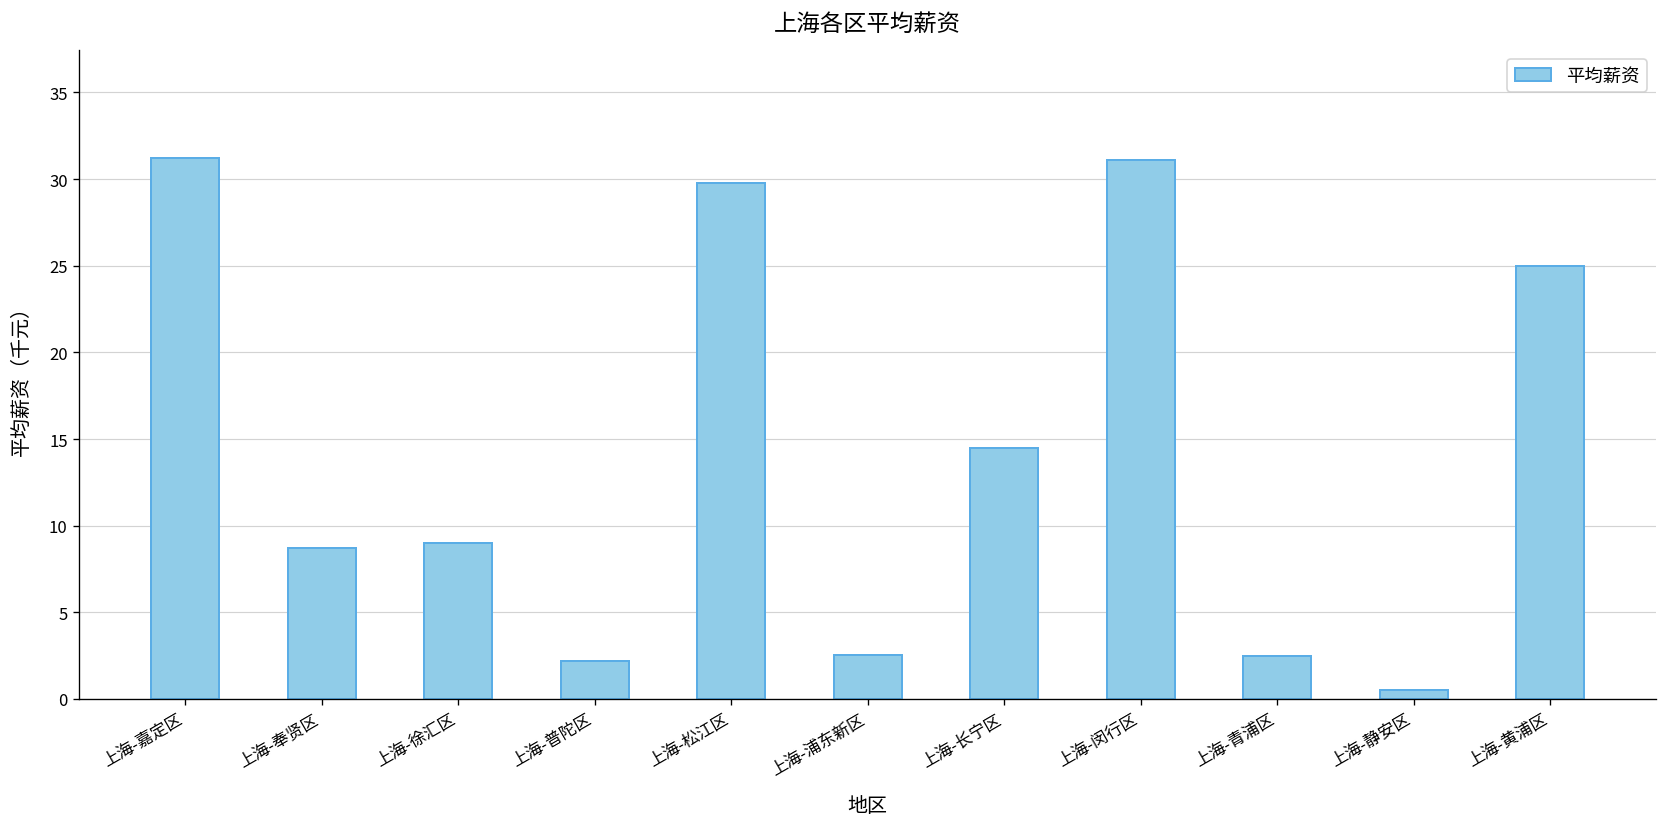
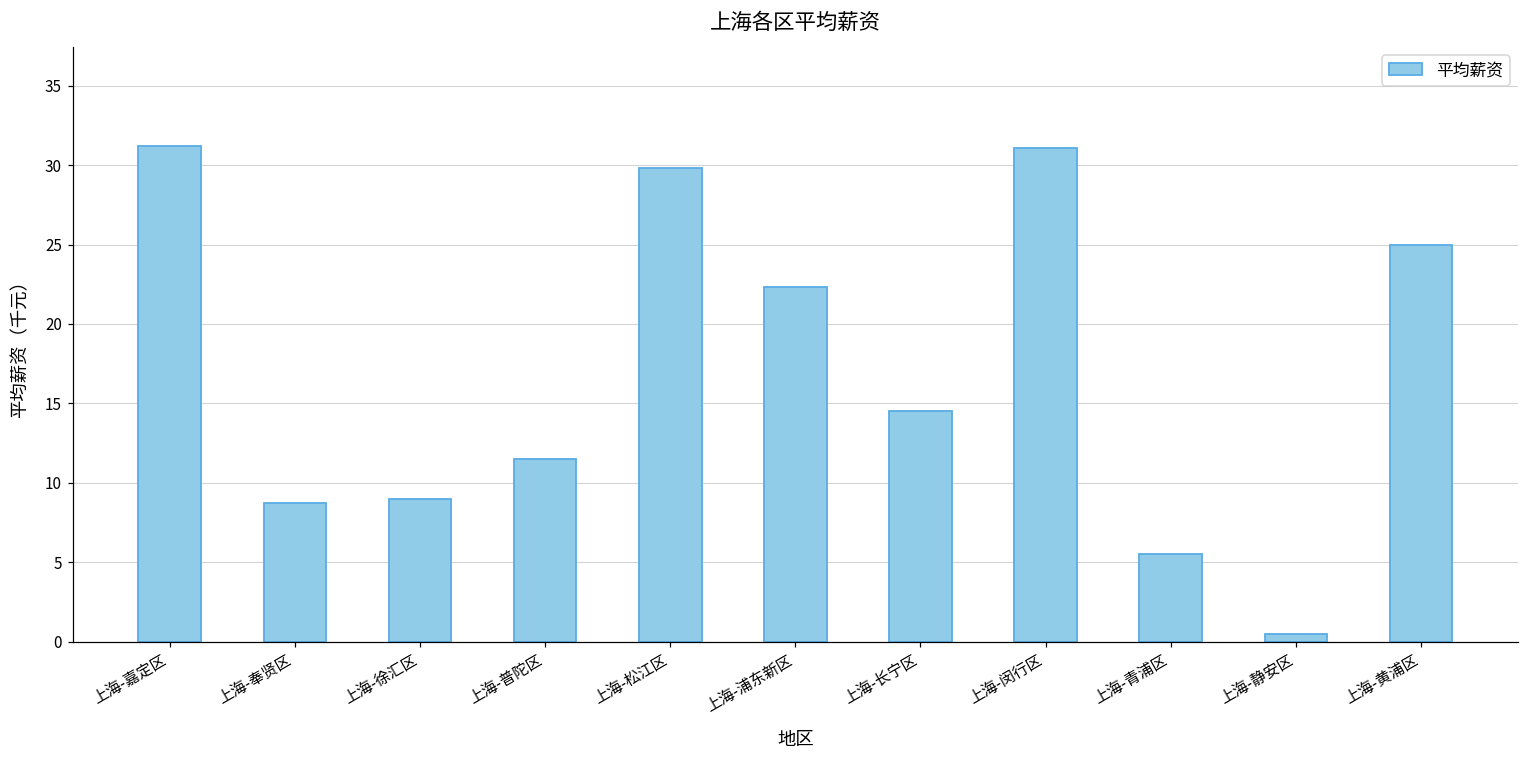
  {
    "上海-嘉定区": 31.2,
    "上海-奉贤区": 8.7,
    "上海-徐汇区": 9.0,
-   "上海-普陀区": 2.2,
+   "上海-普陀区": 11.5,
    "上海-松江区": 29.8,
-   "上海-浦东新区": 2.6,
+   "上海-浦东新区": 22.4,
    "上海-长宁区": 14.5,
    "上海-闵行区": 31.1,
-   "上海-青浦区": 2.5,
+   "上海-青浦区": 5.5,
    "上海-静安区": 0.5,
    "上海-黄浦区": 25.0
  }
